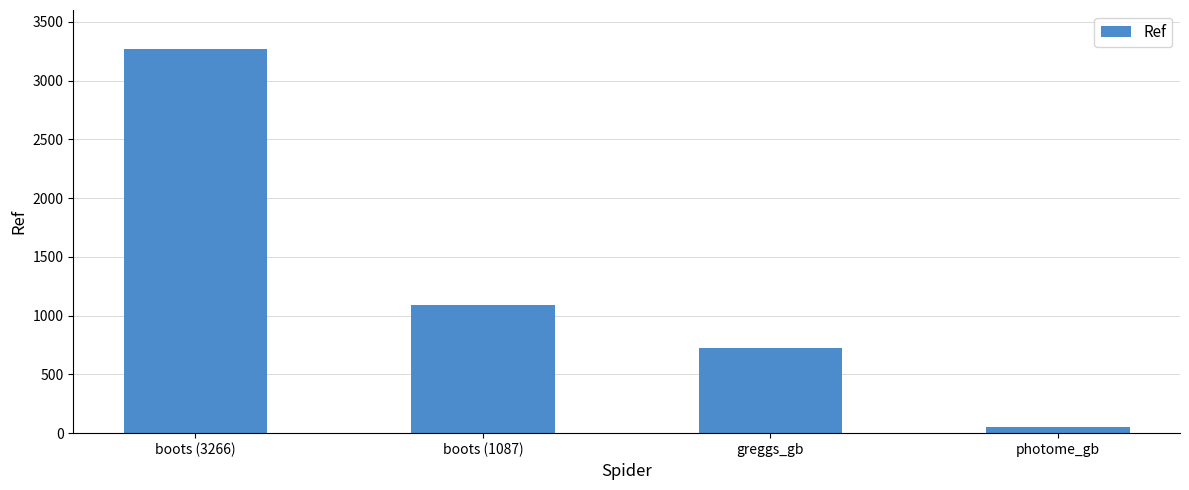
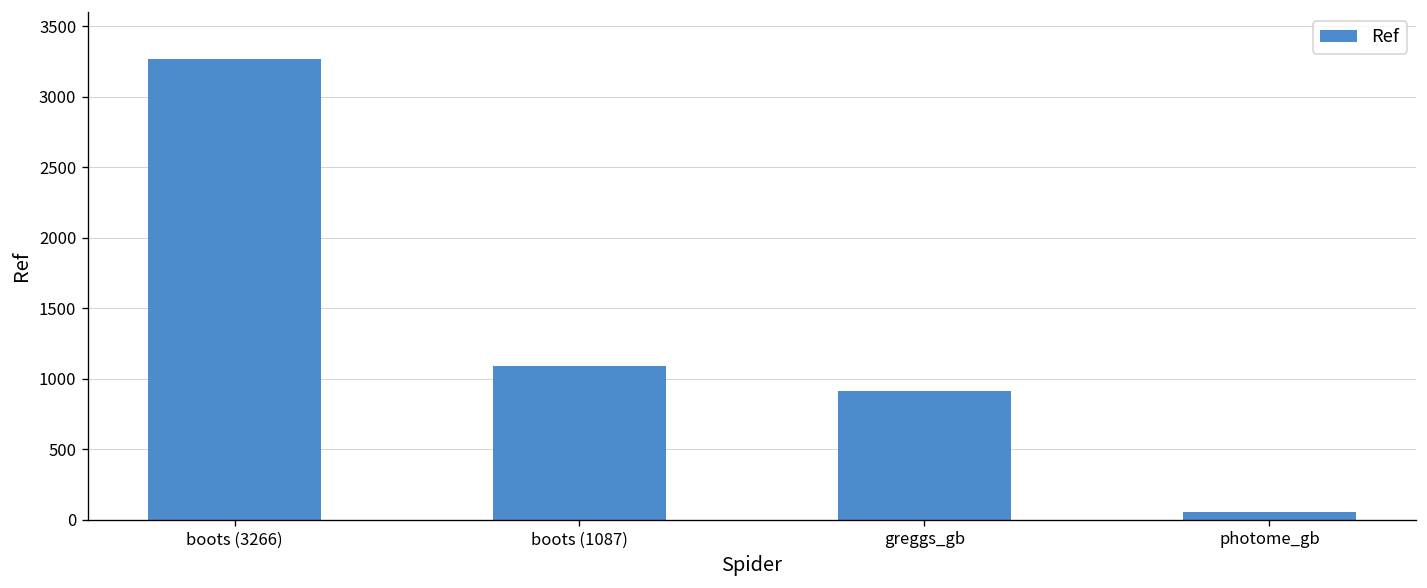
  {
    "boots (3266)": 3270,
    "boots (1087)": 1090,
-   "greggs_gb": 720,
+   "greggs_gb": 910,
    "photome_gb": 50
  }
